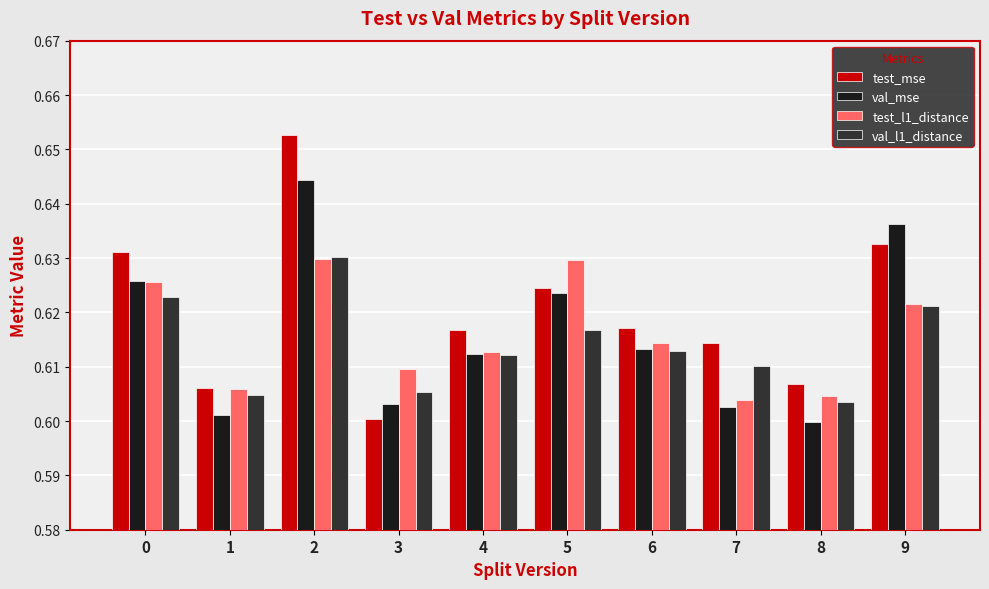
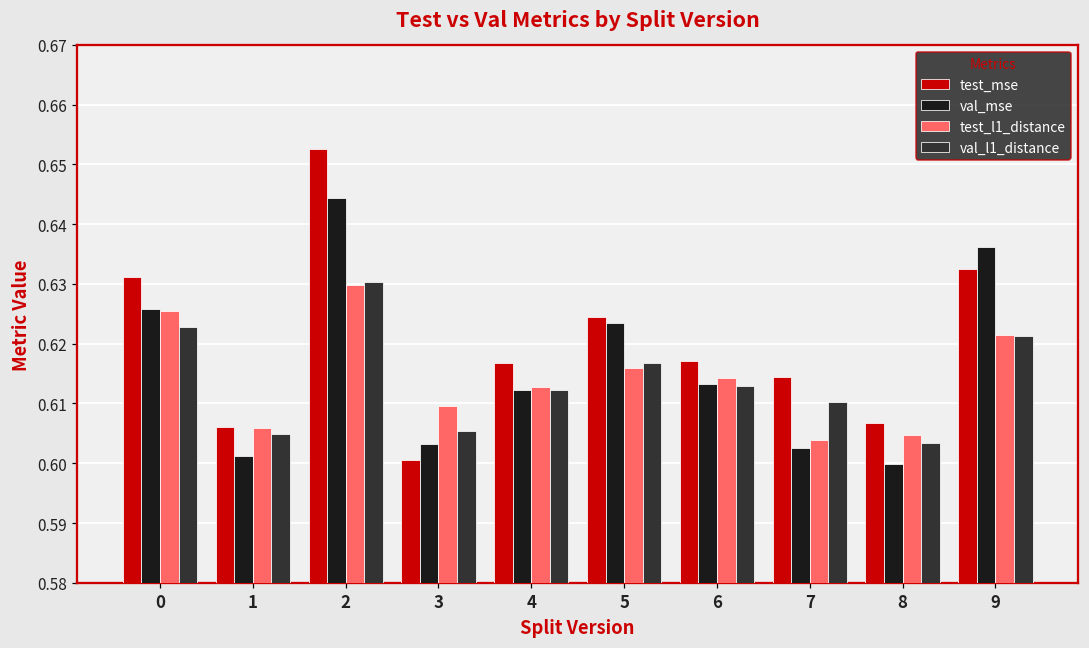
  {
    "test_mse": {
      "0": 0.631,
      "1": 0.606,
      "2": 0.653,
      "3": 0.600,
      "4": 0.617,
      "5": 0.624,
      "6": 0.617,
      "7": 0.614,
      "8": 0.607,
      "9": 0.633
    },
    "test_l1_distance": {
      "0": 0.626,
      "1": 0.606,
      "2": 0.630,
      "3": 0.610,
      "4": 0.613,
-     "5": 0.630,
+     "5": 0.616,
      "6": 0.614,
      "7": 0.604,
      "8": 0.605,
      "9": 0.622
    }
  }
